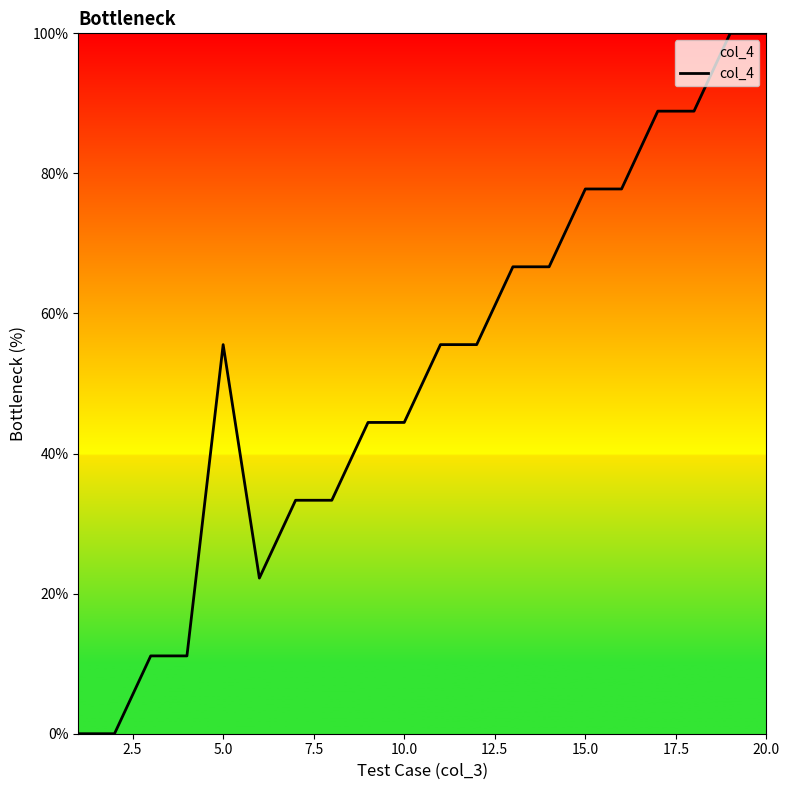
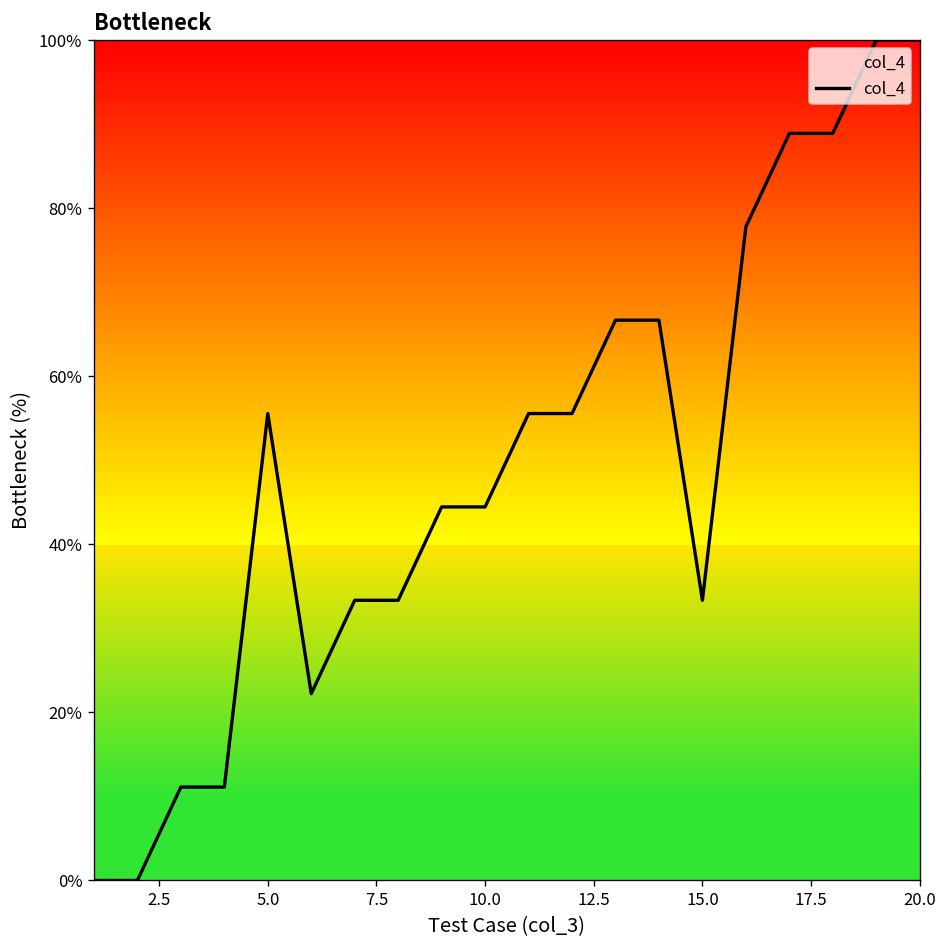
  {
    "5.0": "56%",
    "10.0": "44%",
-   "15.0": "78%",
+   "15.0": "33%",
    "20.0": "100%"
  }
